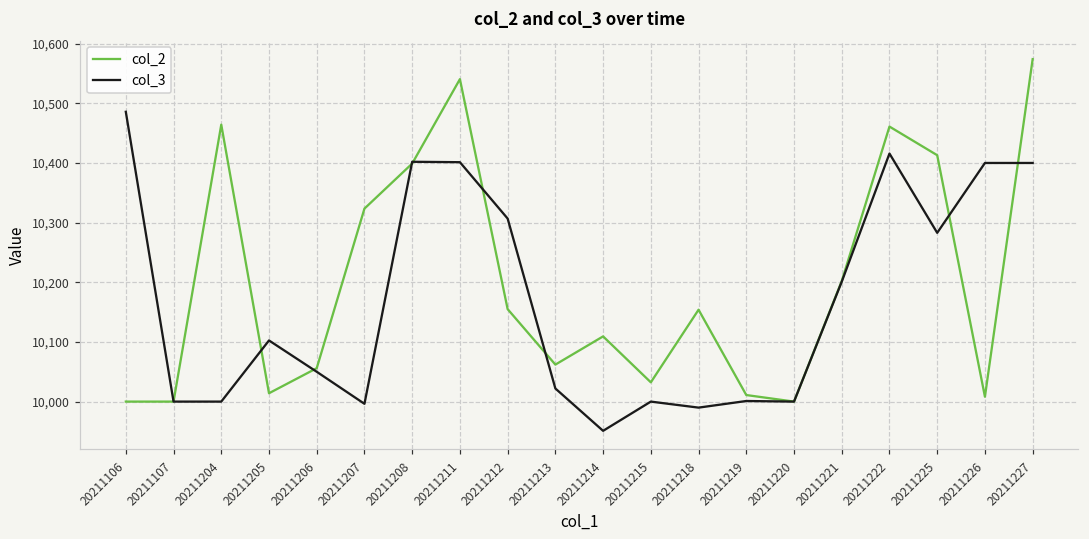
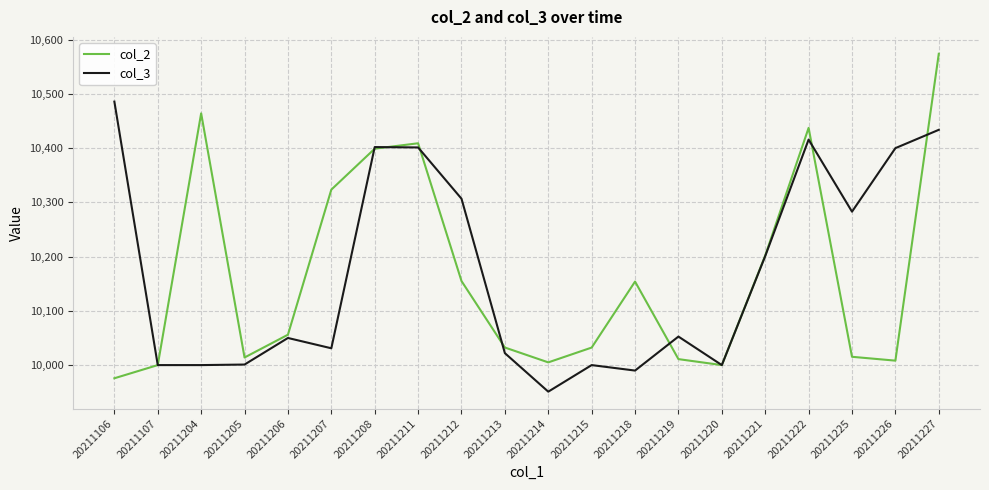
  {
    "col_2": {
-     "20211106": "10,000",
+     "20211106": "9,980",
      "20211204": "10,460",
      "20211205": "10,010",
      "20211206": "10,060",
      "20211207": "10,320",
-     "20211211": "10,540",
+     "20211211": "10,410",
      "20211212": "10,160",
-     "20211213": "10,060",
-     "20211214": "10,110",
+     "20211213": "10,030",
+     "20211214": "10,010",
      "20211215": "10,030",
      "20211218": "10,150",
      "20211219": "10,010",
-     "20211222": "10,460",
-     "20211225": "10,410",
+     "20211222": "10,440",
+     "20211225": "10,020",
      "20211226": "10,010",
      "20211227": "10,570"
    },
    "col_3": {
      "20211106": "10,490",
      "20211204": "10,000",
-     "20211205": "10,100",
+     "20211205": "10,000",
      "20211206": "10,050",
-     "20211207": "10,000",
+     "20211207": "10,030",
      "20211211": "10,400",
      "20211212": "10,310",
      "20211213": "10,020",
      "20211214": "9,950",
      "20211215": "10,000",
      "20211218": "9,990",
-     "20211219": "10,000",
+     "20211219": "10,050",
      "20211222": "10,420",
      "20211225": "10,280",
      "20211226": "10,400",
-     "20211227": "10,400"
+     "20211227": "10,430"
    }
  }
